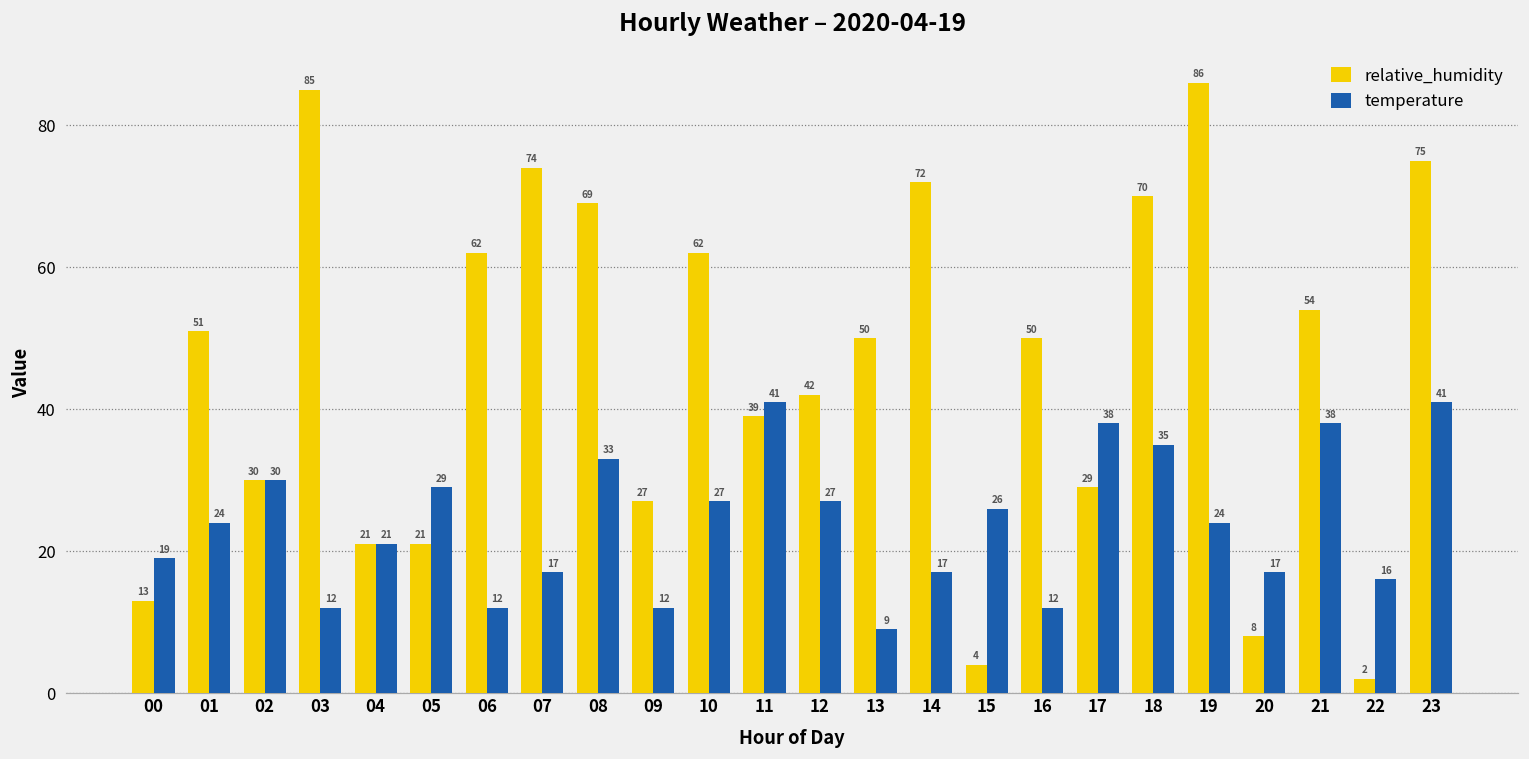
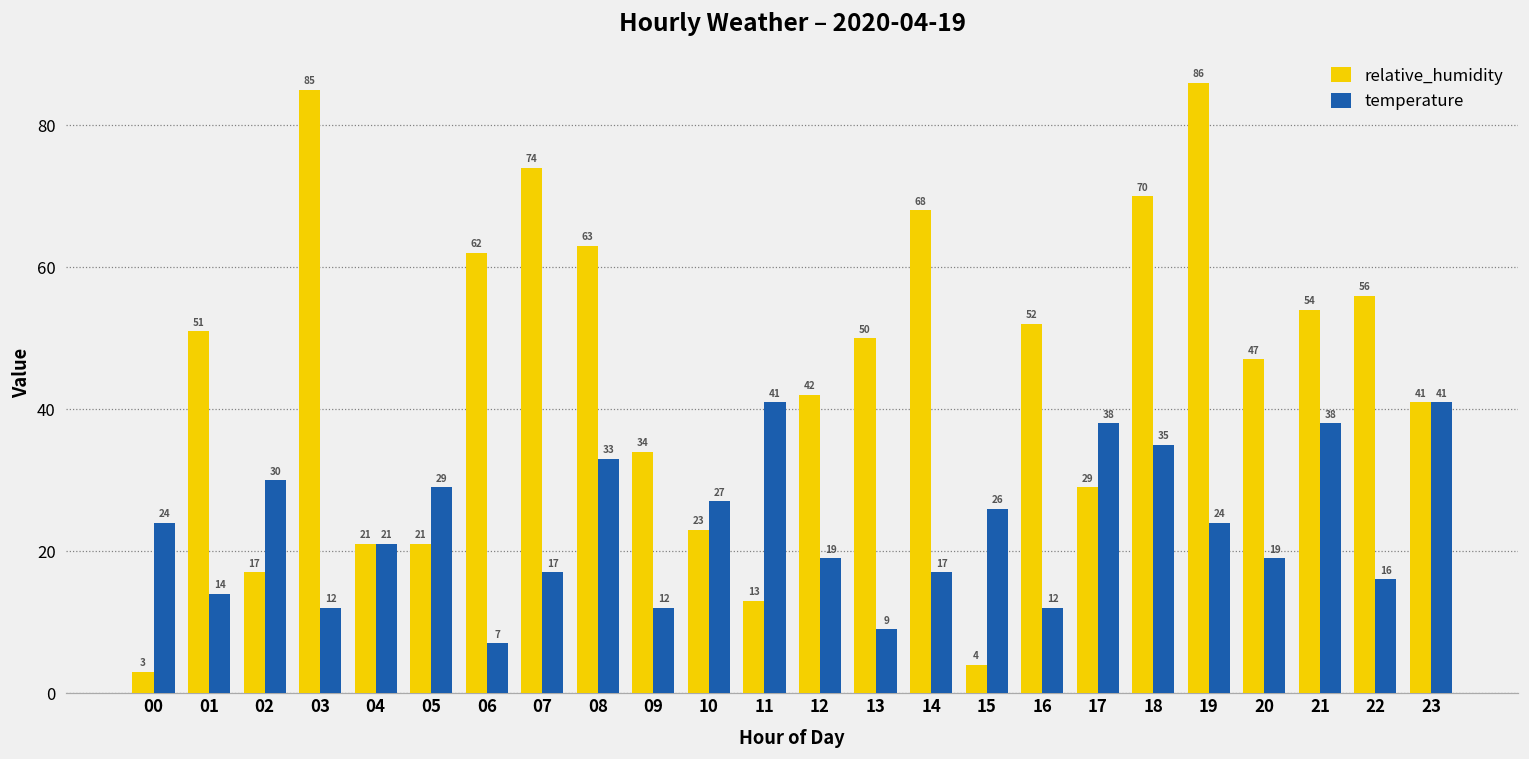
  {
    "relative_humidity": {
-     "00": 13,
+     "00": 3,
      "01": 51,
-     "02": 30,
+     "02": 17,
      "03": 85,
      "04": 21,
      "05": 21,
      "06": 62,
      "07": 74,
-     "08": 69,
-     "09": 27,
-     "10": 62,
-     "11": 39,
+     "08": 63,
+     "09": 34,
+     "10": 23,
+     "11": 13,
      "12": 42,
      "13": 50,
-     "14": 72,
+     "14": 68,
      "15": 4,
-     "16": 50,
+     "16": 52,
      "17": 29,
      "18": 70,
      "19": 86,
-     "20": 8,
+     "20": 47,
      "21": 54,
-     "22": 2,
-     "23": 75
+     "22": 56,
+     "23": 41
    },
    "temperature": {
-     "00": 19,
-     "01": 24,
+     "00": 24,
+     "01": 14,
      "02": 30,
      "03": 12,
      "04": 21,
      "05": 29,
-     "06": 12,
+     "06": 7,
      "07": 17,
      "08": 33,
      "09": 12,
      "10": 27,
      "11": 41,
-     "12": 27,
+     "12": 19,
      "13": 9,
      "14": 17,
      "15": 26,
      "16": 12,
      "17": 38,
      "18": 35,
      "19": 24,
-     "20": 17,
+     "20": 19,
      "21": 38,
      "22": 16,
      "23": 41
    }
  }
